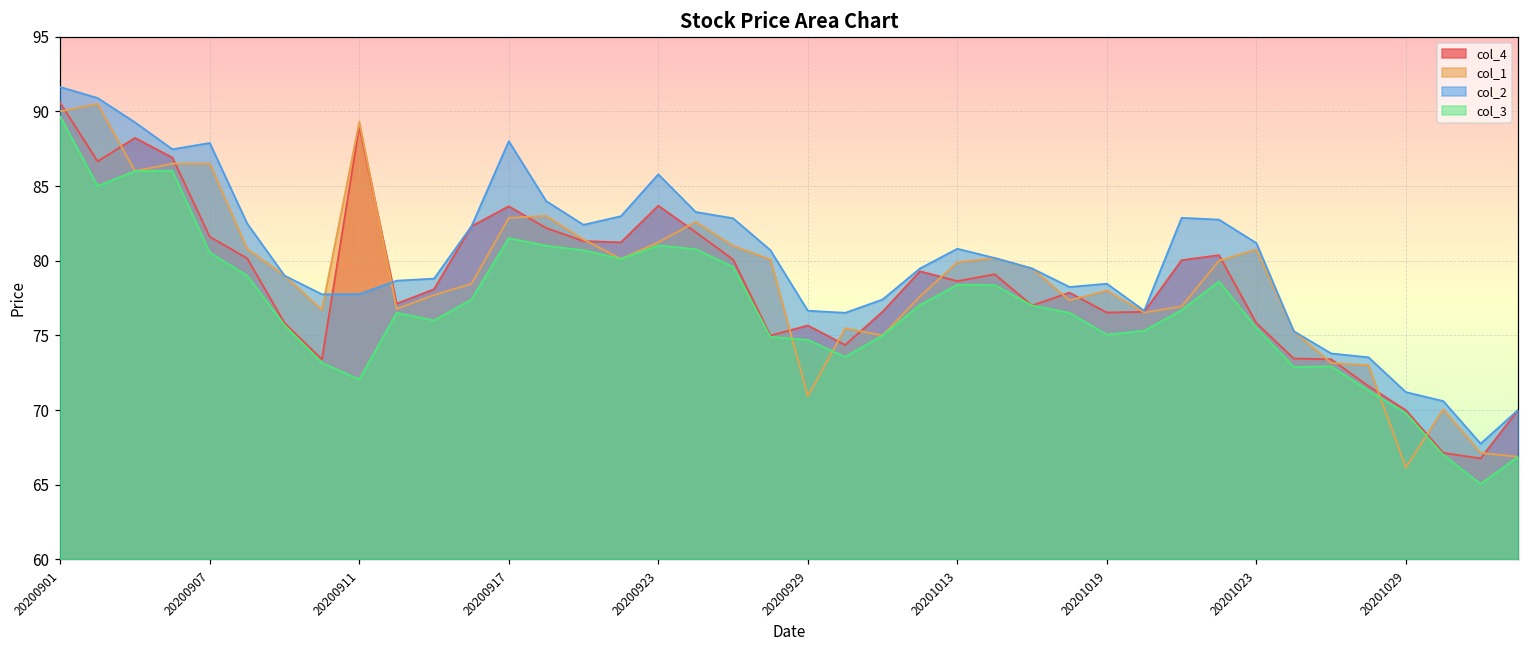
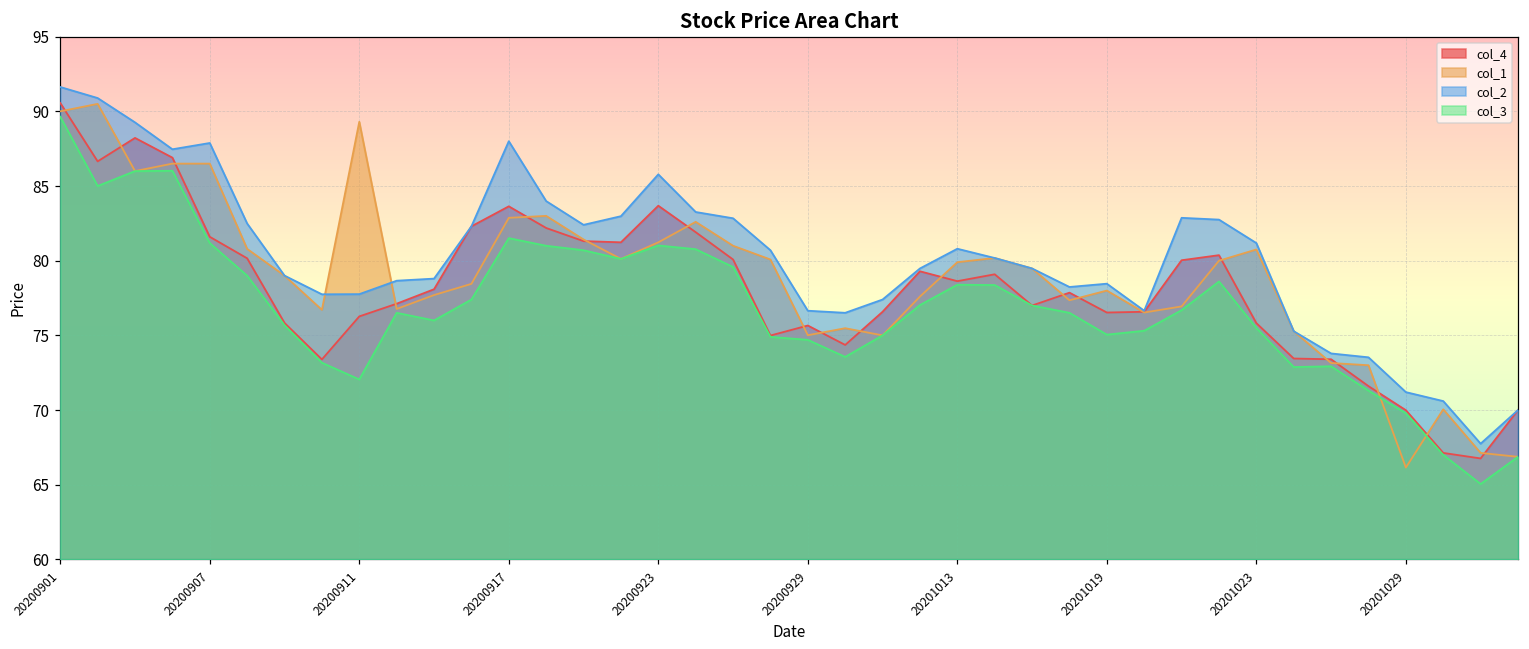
  {
    "col_4": {
      "20200901": 90.6,
      "20200907": 81.6,
-     "20200911": 89.0,
+     "20200911": 76.3,
      "20200917": 83.6,
      "20200923": 83.7,
      "20200929": 75.7,
      "20201013": 78.6,
      "20201019": 76.5,
      "20201023": 75.8,
      "20201029": 70.0
    },
    "col_1": {
      "20200901": 90.0,
      "20200907": 86.5,
      "20200911": 89.3,
      "20200917": 82.9,
      "20200923": 81.2,
-     "20200929": 70.9,
+     "20200929": 75.0,
      "20201013": 79.9,
      "20201019": 78.0,
      "20201023": 80.8,
      "20201029": 66.2
    },
    "col_2": {
      "20200901": 91.6,
      "20200907": 87.9,
      "20200911": 77.8,
      "20200917": 88.0,
      "20200923": 85.8,
      "20200929": 76.7,
      "20201013": 80.8,
      "20201019": 78.5,
      "20201023": 81.2,
      "20201029": 71.2
    },
    "col_3": {
      "20200901": 89.6,
-     "20200907": 80.5,
+     "20200907": 81.2,
      "20200911": 72.1,
      "20200917": 81.5,
      "20200923": 81.0,
      "20200929": 74.7,
      "20201013": 78.4,
      "20201019": 75.1,
      "20201023": 75.5,
      "20201029": 69.8
    }
  }
